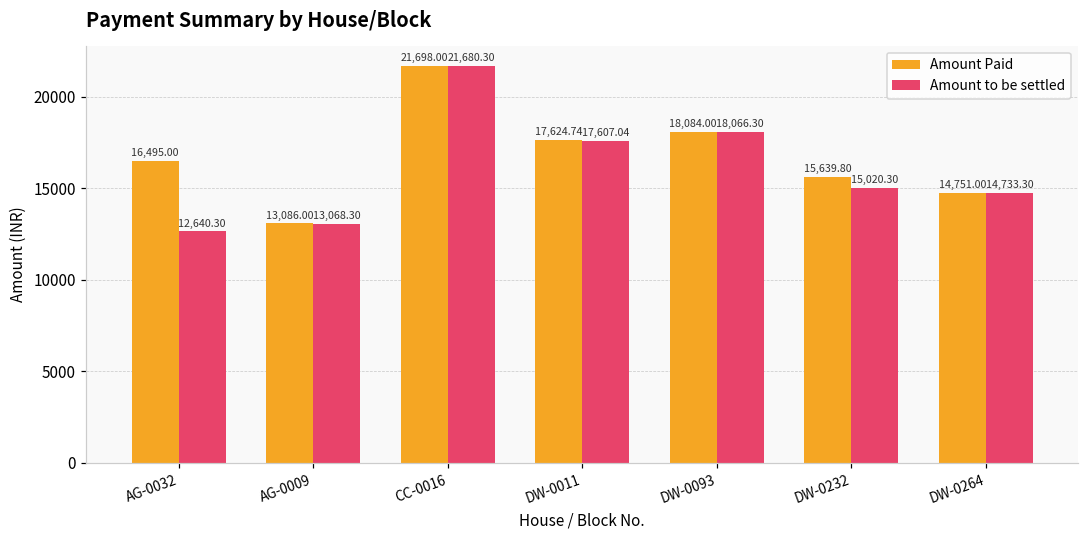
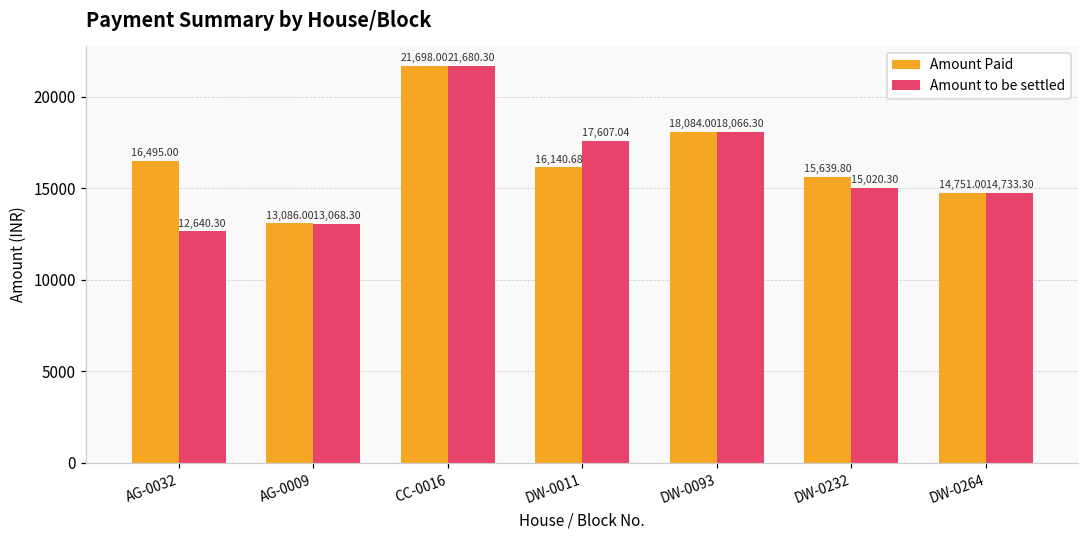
  {
    "Amount Paid": {
      "AG-0032": "16,495.00",
      "AG-0009": "13,086.00",
      "CC-0016": "21,698.00",
-     "DW-0011": "17,624.74",
+     "DW-0011": "16,140.68",
      "DW-0093": "18,084.00",
      "DW-0232": "15,639.80",
      "DW-0264": "14,751.00"
    },
    "Amount to be settled": {
      "AG-0032": "12,640.30",
      "AG-0009": "13,068.30",
      "CC-0016": "21,680.30",
      "DW-0011": "17,607.04",
      "DW-0093": "18,066.30",
      "DW-0232": "15,020.30",
      "DW-0264": "14,733.30"
    }
  }
